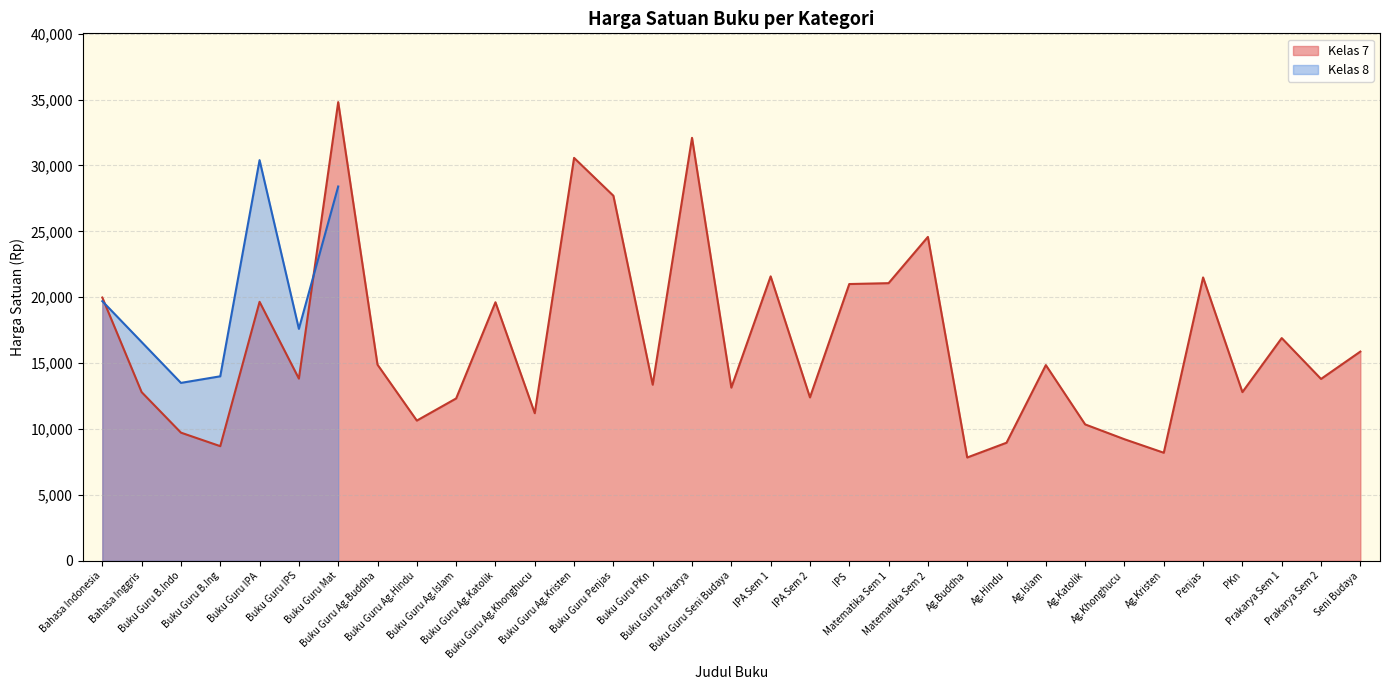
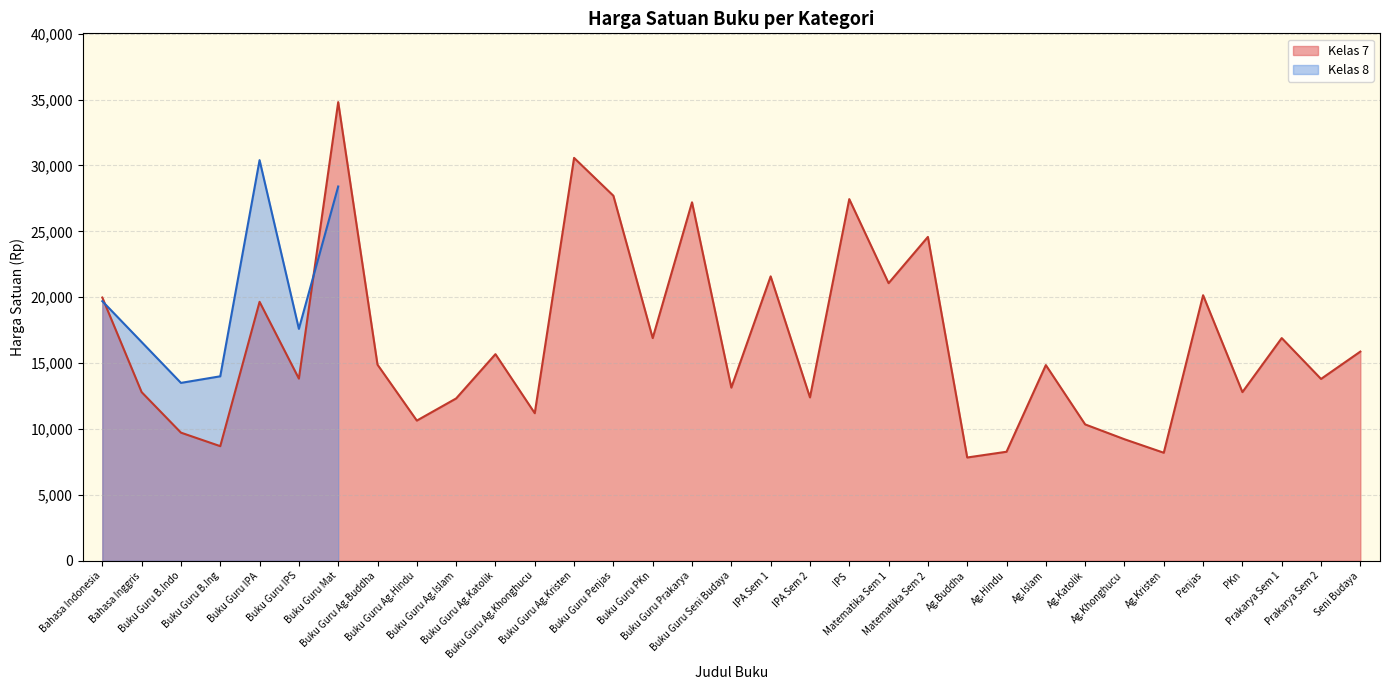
  {
    "Kelas 7": {
      "Bahasa Indonesia": "20,000",
      "Bahasa Inggris": "12,800",
      "Buku Guru B.Indo": "9,700",
      "Buku Guru B.Ing": "8,700",
      "Buku Guru IPA": "19,700",
      "Buku Guru IPS": "13,800",
      "Buku Guru Mat": "34,800",
      "Buku Guru Ag.Buddha": "14,900",
      "Buku Guru Ag.Hindu": "10,600",
      "Buku Guru Ag.Islam": "12,300",
-     "Buku Guru Ag.Katolik": "19,600",
+     "Buku Guru Ag.Katolik": "15,700",
      "Buku Guru Ag.Khonghucu": "11,200",
      "Buku Guru Ag.Kristen": "30,600",
      "Buku Guru Penjas": "27,700",
-     "Buku Guru PKn": "13,400",
-     "Buku Guru Prakarya": "32,100",
+     "Buku Guru PKn": "16,900",
+     "Buku Guru Prakarya": "27,200",
      "Buku Guru Seni Budaya": "13,100",
      "IPA Sem 1": "21,600",
      "IPA Sem 2": "12,400",
-     "IPS": "21,000",
+     "IPS": "27,400",
      "Matematika Sem 1": "21,100",
      "Matematika Sem 2": "24,600",
      "Ag.Buddha": "7,800",
-     "Ag.Hindu": "9,000",
+     "Ag.Hindu": "8,300",
      "Ag.Islam": "14,900",
      "Ag.Katolik": "10,400",
      "Ag.Khonghucu": "9,200",
      "Ag.Kristen": "8,200",
-     "Penjas": "21,500",
+     "Penjas": "20,200",
      "PKn": "12,800",
      "Prakarya Sem 1": "16,900",
      "Prakarya Sem 2": "13,800",
      "Seni Budaya": "15,900"
    },
    "Kelas 8": {
      "Bahasa Indonesia": "19,700",
      "Bahasa Inggris": "16,600",
      "Buku Guru B.Indo": "13,500",
      "Buku Guru B.Ing": "14,000",
      "Buku Guru IPA": "30,400",
      "Buku Guru IPS": "17,600",
      "Buku Guru Mat": "28,400"
    }
  }
